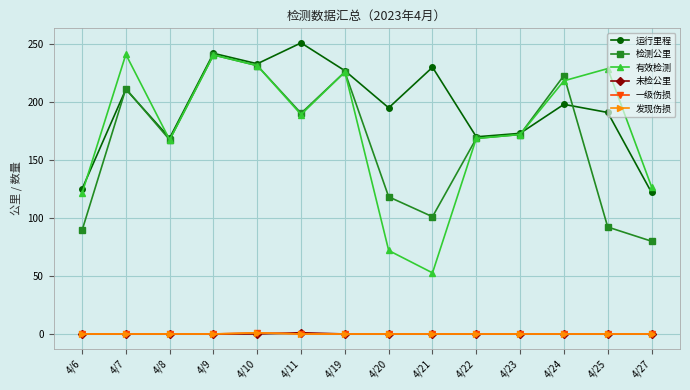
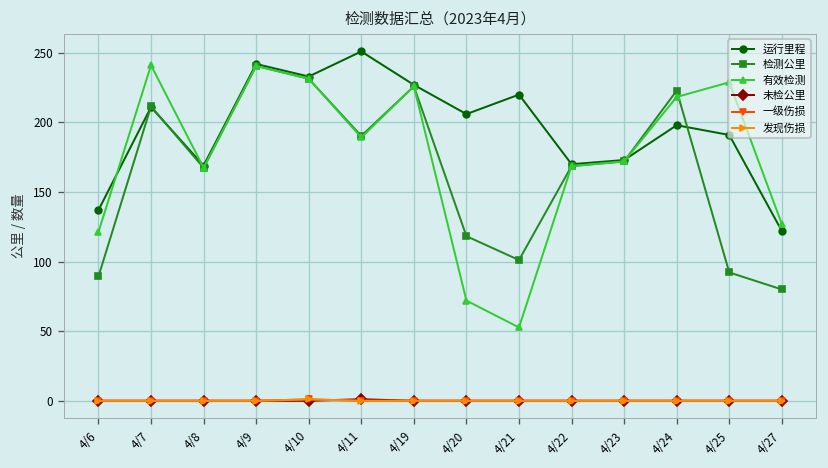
  {
    "运行里程": {
-     "4/6": 125,
+     "4/6": 137,
      "4/11": 251,
-     "4/20": 195,
-     "4/21": 230,
+     "4/20": 206,
+     "4/21": 220,
      "4/24": 198,
      "4/27": 122
    },
    "检测公里": {
      "4/6": 89,
      "4/20": 118,
      "4/21": 101,
      "4/24": 223,
      "4/25": 92,
      "4/27": 80
    },
    "有效检测": {
      "4/6": 121,
      "4/7": 241,
      "4/20": 72,
      "4/21": 53,
      "4/24": 218,
      "4/27": 127
    }
  }
